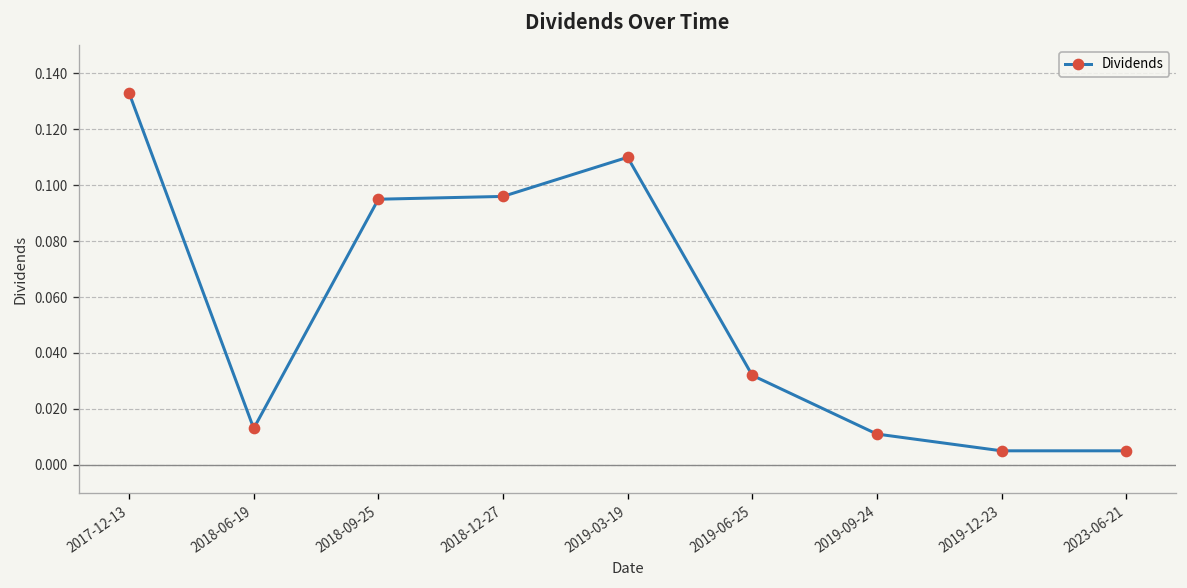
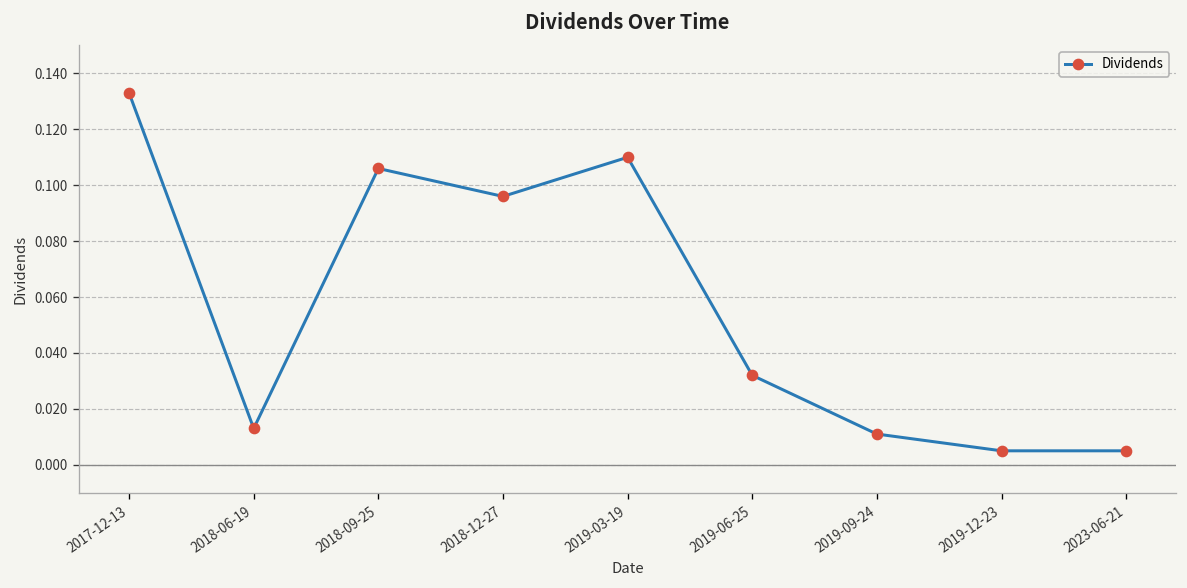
  {
    "2017-12-13": 0.133,
    "2018-06-19": 0.013,
-   "2018-09-25": 0.095,
+   "2018-09-25": 0.106,
    "2018-12-27": 0.096,
    "2019-03-19": 0.110,
    "2019-06-25": 0.032,
    "2019-09-24": 0.011,
    "2019-12-23": 0.005,
    "2023-06-21": 0.005
  }
